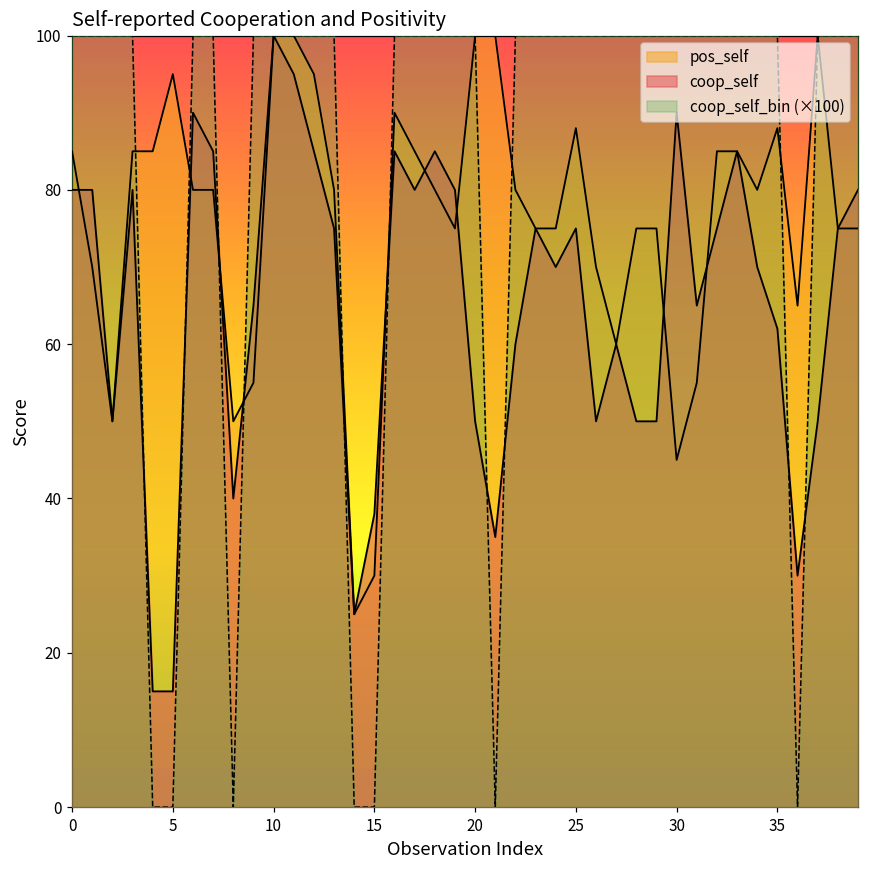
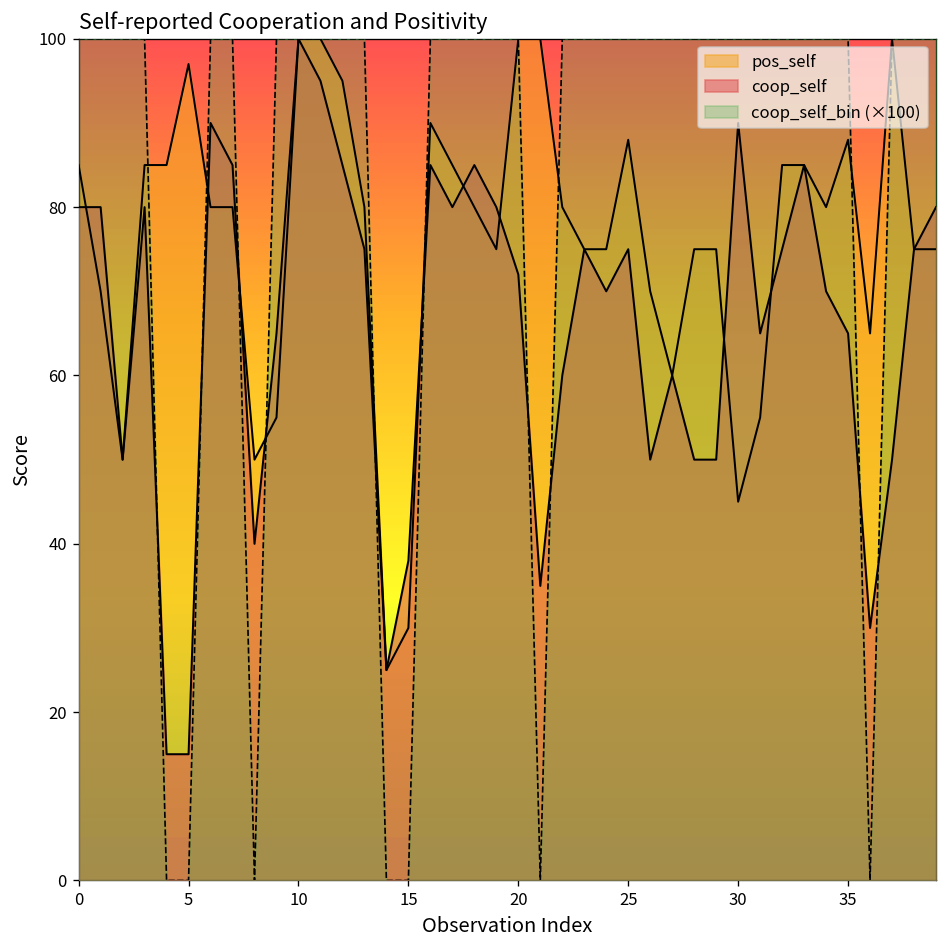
  {
    "pos_self": {
      "0": 85,
-     "5": 95,
+     "5": 97,
      "15": 30,
      "25": 88,
      "30": 45,
      "35": 88
    },
    "coop_self": {
      "0": 80,
      "5": 15,
      "15": 38,
-     "20": 50,
+     "20": 72,
      "25": 75,
-     "35": 62
+     "35": 65
    },
    "coop_self_bin (×100)": {
      "0": 100,
      "25": 100,
      "30": 100,
      "35": 100
    }
  }
